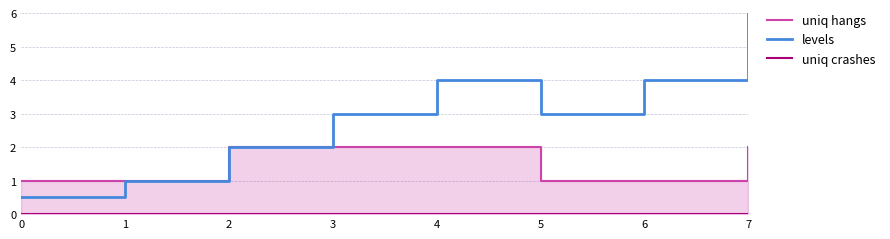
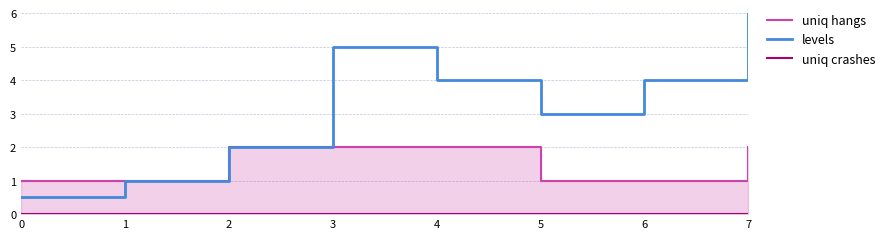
  {
    "levels": {
      "0": 0.5,
-     "3": 3.0,
+     "3": 5.0,
      "4": 4.0,
      "5": 3.0,
      "6": 4.0,
      "7": 6.0
    },
    "uniq crashes": {
      "0": 0.0,
      "1": 0.0,
      "2": 0.0,
      "3": 0.0,
      "4": 0.0,
      "5": 0.0,
      "6": 0.0,
      "7": 0.0
    }
  }
